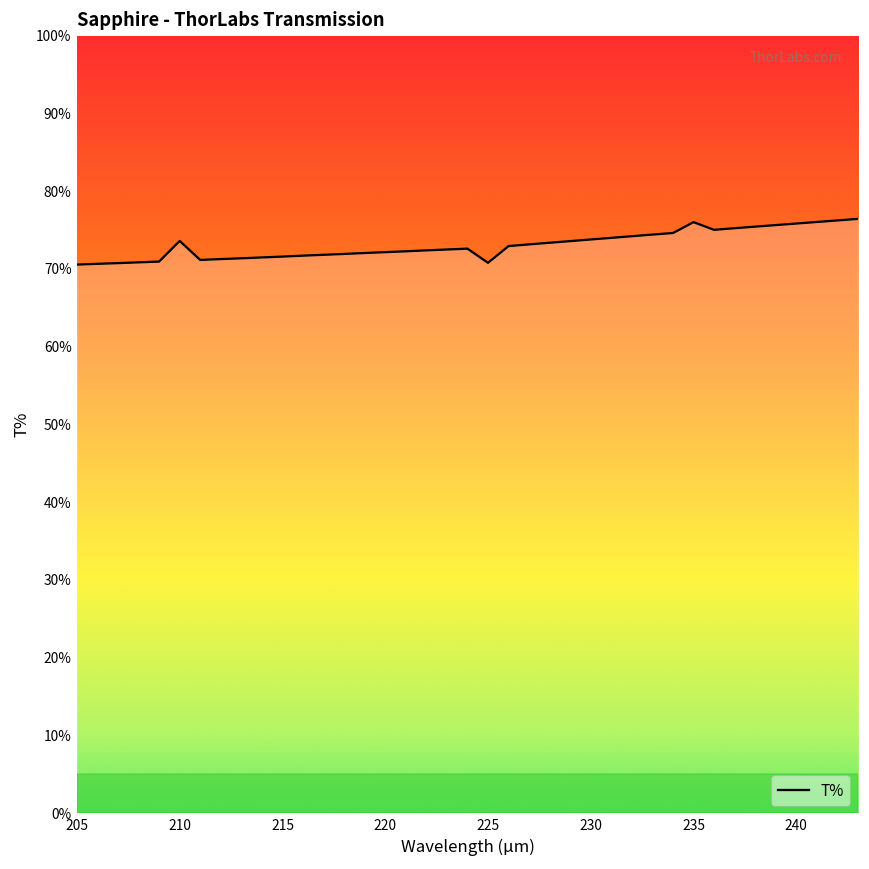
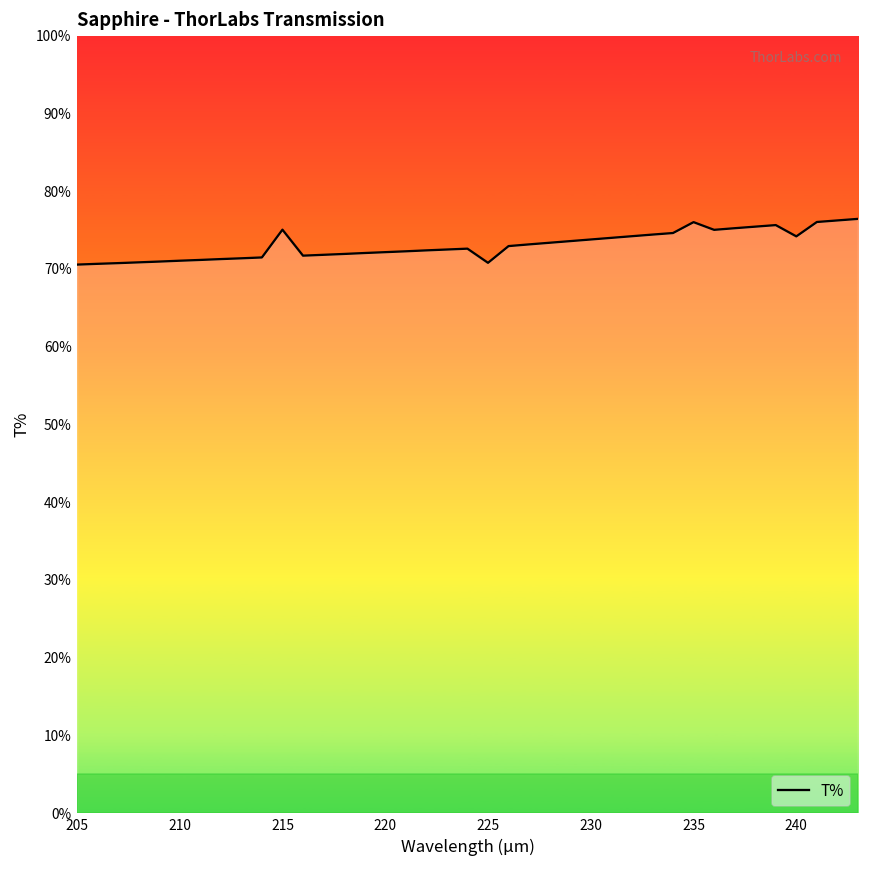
  {
    "205": "71%",
-   "210": "74%",
-   "215": "72%",
+   "210": "71%",
+   "215": "75%",
    "220": "72%",
    "225": "71%",
    "230": "74%",
    "235": "76%",
-   "240": "76%"
+   "240": "74%"
  }
